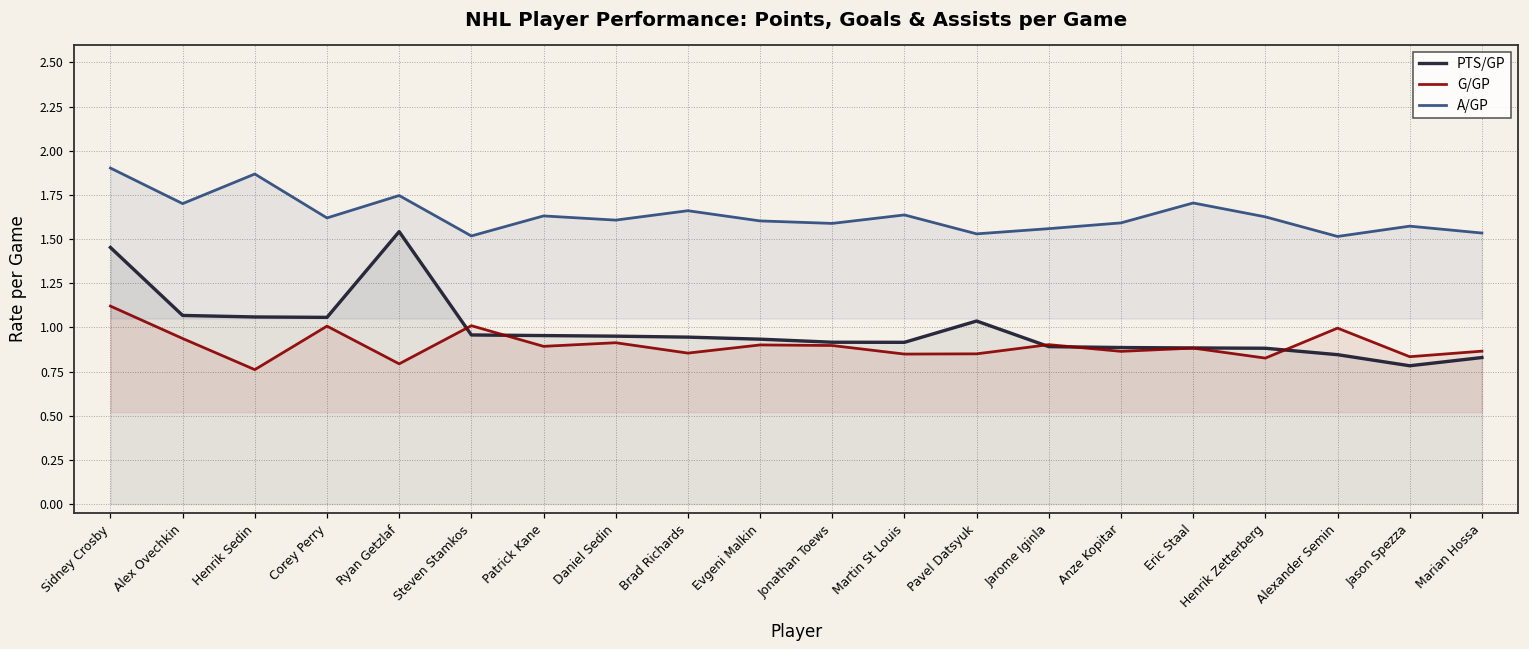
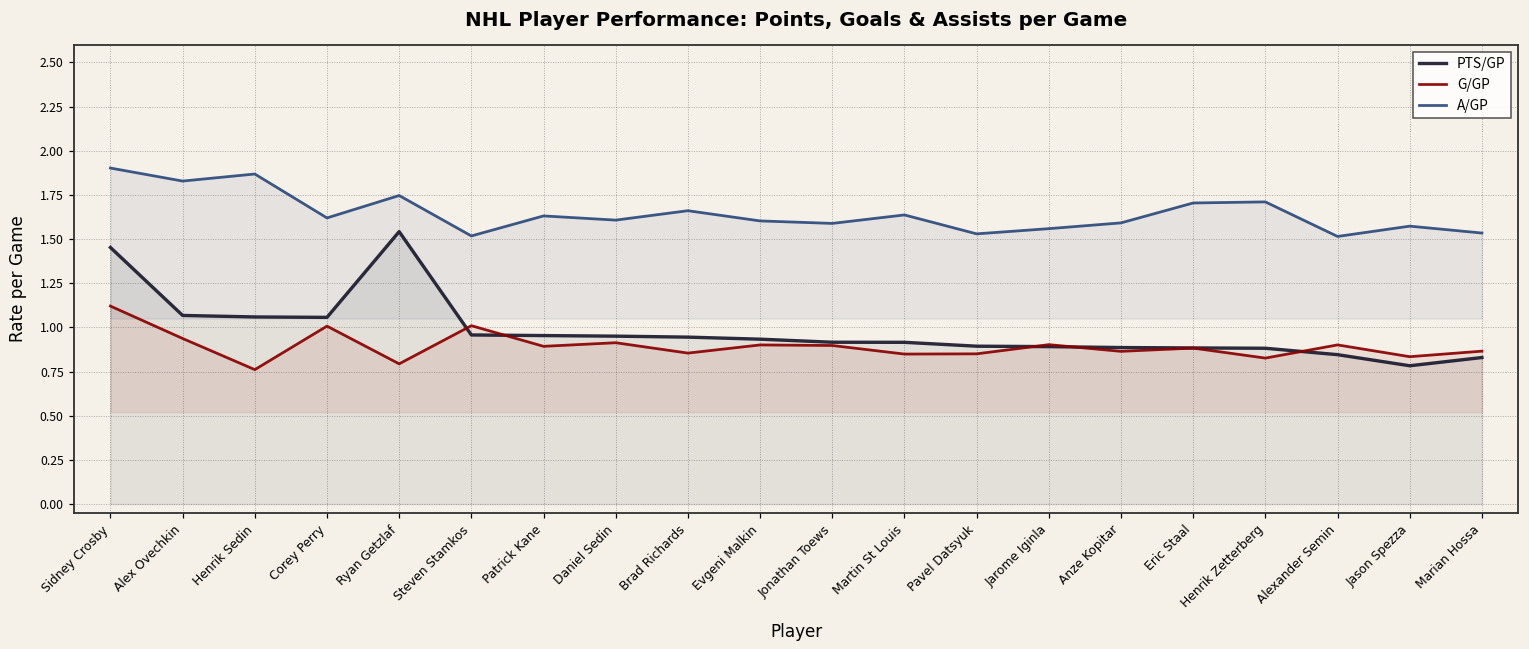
  {
    "PTS/GP": {
      "Sidney Crosby": 1.45,
      "Alex Ovechkin": 1.07,
      "Henrik Sedin": 1.06,
      "Corey Perry": 1.06,
      "Ryan Getzlaf": 1.54,
      "Steven Stamkos": 0.96,
      "Patrick Kane": 0.95,
      "Daniel Sedin": 0.95,
      "Brad Richards": 0.94,
      "Evgeni Malkin": 0.93,
      "Jonathan Toews": 0.92,
      "Martin St Louis": 0.92,
-     "Pavel Datsyuk": 1.04,
+     "Pavel Datsyuk": 0.89,
      "Anze Kopitar": 0.89,
      "Henrik Zetterberg": 0.88,
      "Alexander Semin": 0.85,
      "Jason Spezza": 0.78,
      "Marian Hossa": 0.83
    },
    "G/GP": {
      "Sidney Crosby": 1.12,
      "Alex Ovechkin": 0.94,
      "Henrik Sedin": 0.76,
      "Corey Perry": 1.01,
      "Ryan Getzlaf": 0.79,
      "Steven Stamkos": 1.01,
      "Patrick Kane": 0.89,
      "Daniel Sedin": 0.91,
      "Brad Richards": 0.85,
      "Evgeni Malkin": 0.90,
      "Jonathan Toews": 0.90,
      "Martin St Louis": 0.85,
      "Pavel Datsyuk": 0.85,
      "Anze Kopitar": 0.86,
      "Henrik Zetterberg": 0.83,
-     "Alexander Semin": 1.00,
+     "Alexander Semin": 0.90,
      "Jason Spezza": 0.83,
      "Marian Hossa": 0.87
    },
    "A/GP": {
      "Sidney Crosby": 1.90,
-     "Alex Ovechkin": 1.70,
+     "Alex Ovechkin": 1.83,
      "Henrik Sedin": 1.87,
      "Corey Perry": 1.62,
      "Ryan Getzlaf": 1.75,
      "Steven Stamkos": 1.52,
      "Patrick Kane": 1.63,
      "Daniel Sedin": 1.61,
      "Brad Richards": 1.66,
      "Evgeni Malkin": 1.60,
      "Jonathan Toews": 1.59,
      "Martin St Louis": 1.64,
      "Pavel Datsyuk": 1.53,
      "Jarome Iginla": 1.56,
      "Anze Kopitar": 1.59,
      "Eric Staal": 1.70,
-     "Henrik Zetterberg": 1.63,
+     "Henrik Zetterberg": 1.71,
      "Alexander Semin": 1.51,
      "Jason Spezza": 1.57,
      "Marian Hossa": 1.53
    }
  }
